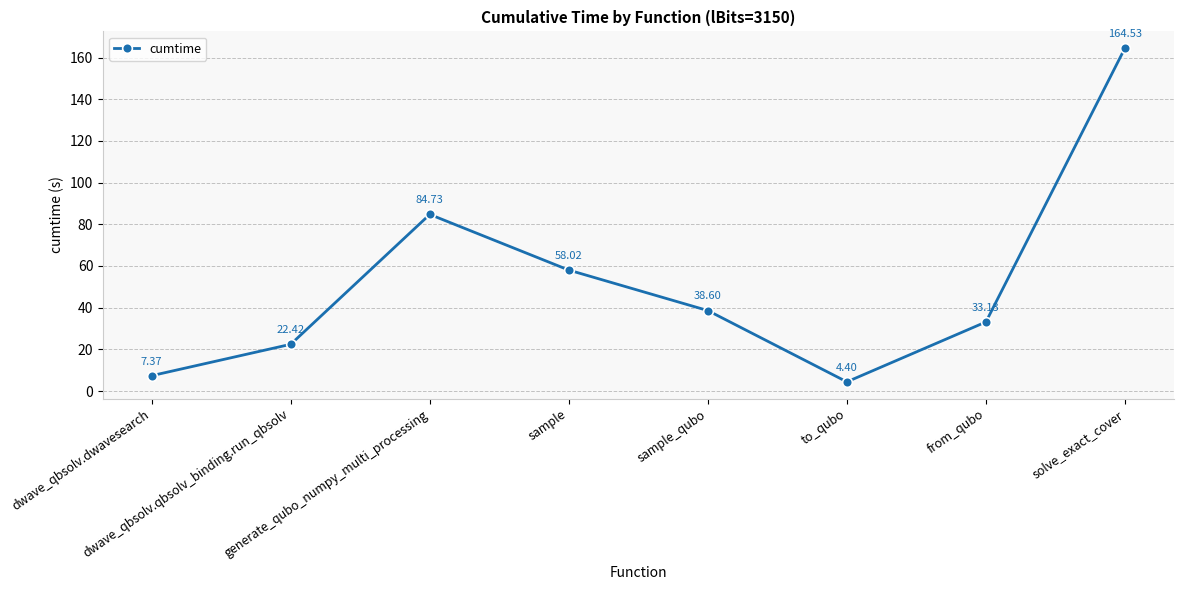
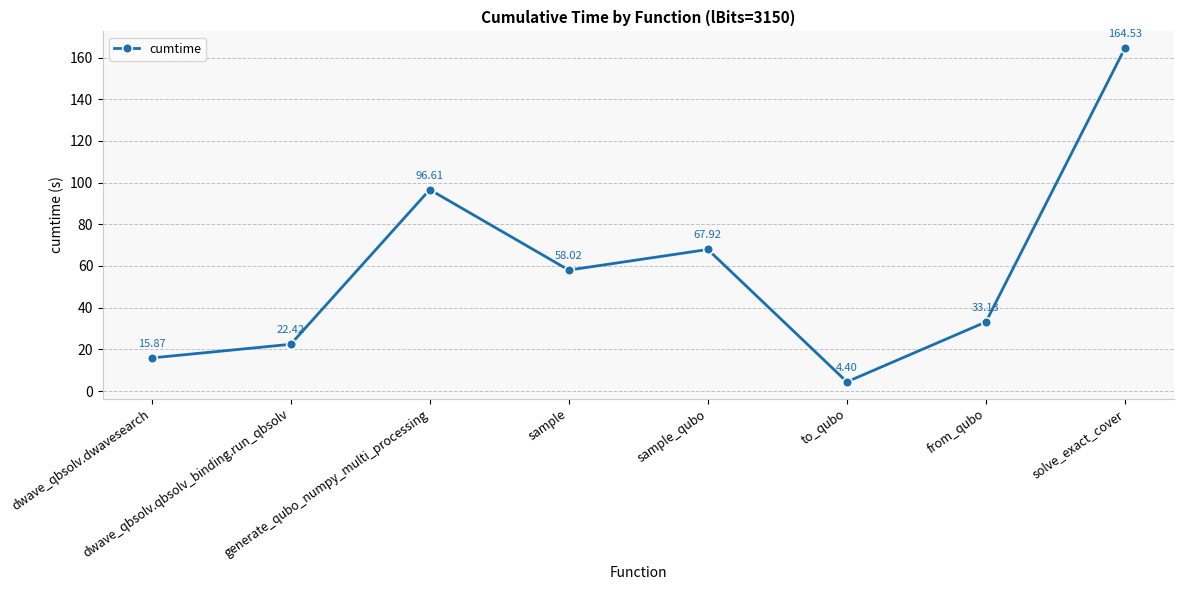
  {
-   "dwave_qbsolv.dwavesearch": 7.37,
+   "dwave_qbsolv.dwavesearch": 15.87,
    "dwave_qbsolv.qbsolv_binding.run_qbsolv": 22.42,
-   "generate_qubo_numpy_multi_processing": 84.73,
+   "generate_qubo_numpy_multi_processing": 96.61,
    "sample": 58.02,
-   "sample_qubo": 38.60,
+   "sample_qubo": 67.92,
    "to_qubo": 4.40,
    "from_qubo": 33.13,
    "solve_exact_cover": 164.53
  }
